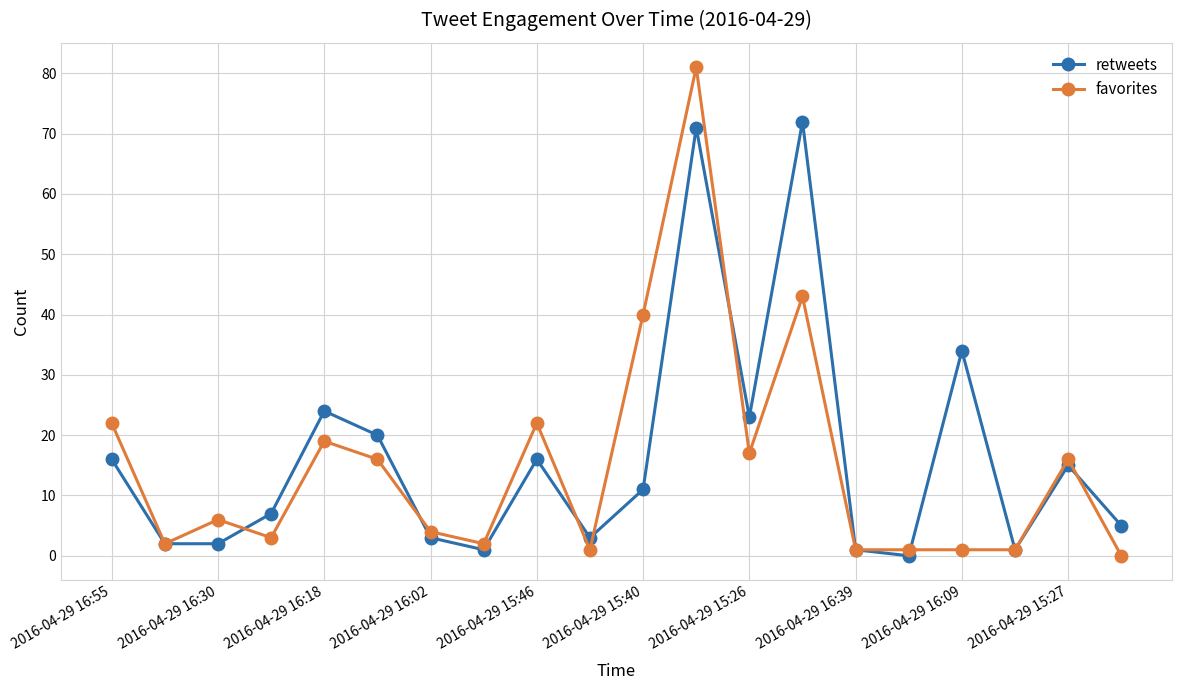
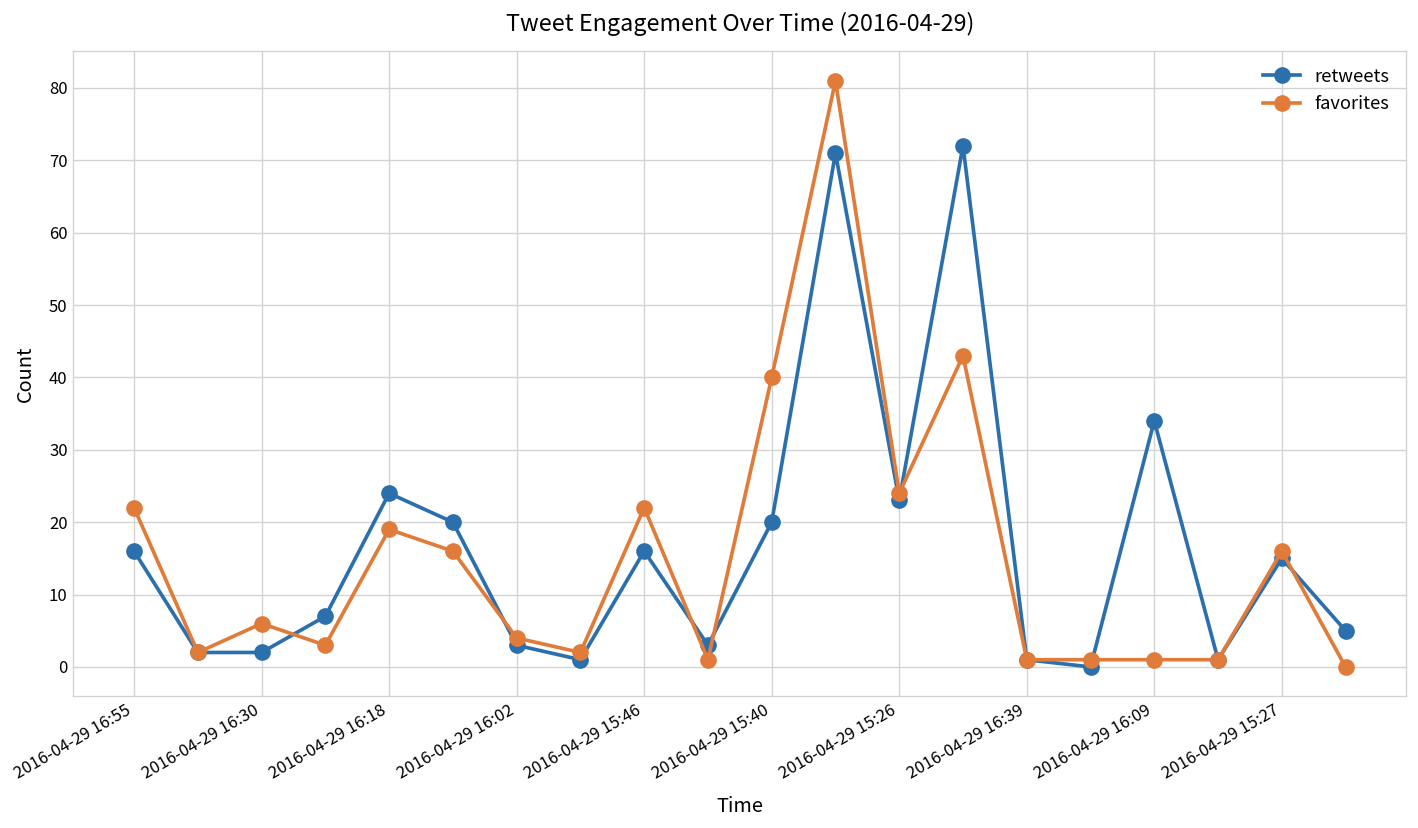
  {
    "retweets": {
      "2016-04-29 16:55": 16,
      "2016-04-29 16:30": 2,
      "2016-04-29 16:18": 24,
      "2016-04-29 16:02": 3,
      "2016-04-29 15:46": 16,
-     "2016-04-29 15:40": 11,
+     "2016-04-29 15:40": 20,
      "2016-04-29 15:26": 23,
      "2016-04-29 16:09": 34
    },
    "favorites": {
      "2016-04-29 16:55": 22,
      "2016-04-29 16:30": 6,
      "2016-04-29 16:18": 19,
      "2016-04-29 16:02": 4,
      "2016-04-29 15:46": 22,
      "2016-04-29 15:40": 40,
-     "2016-04-29 15:26": 17,
+     "2016-04-29 15:26": 24,
      "2016-04-29 16:09": 1
    }
  }
